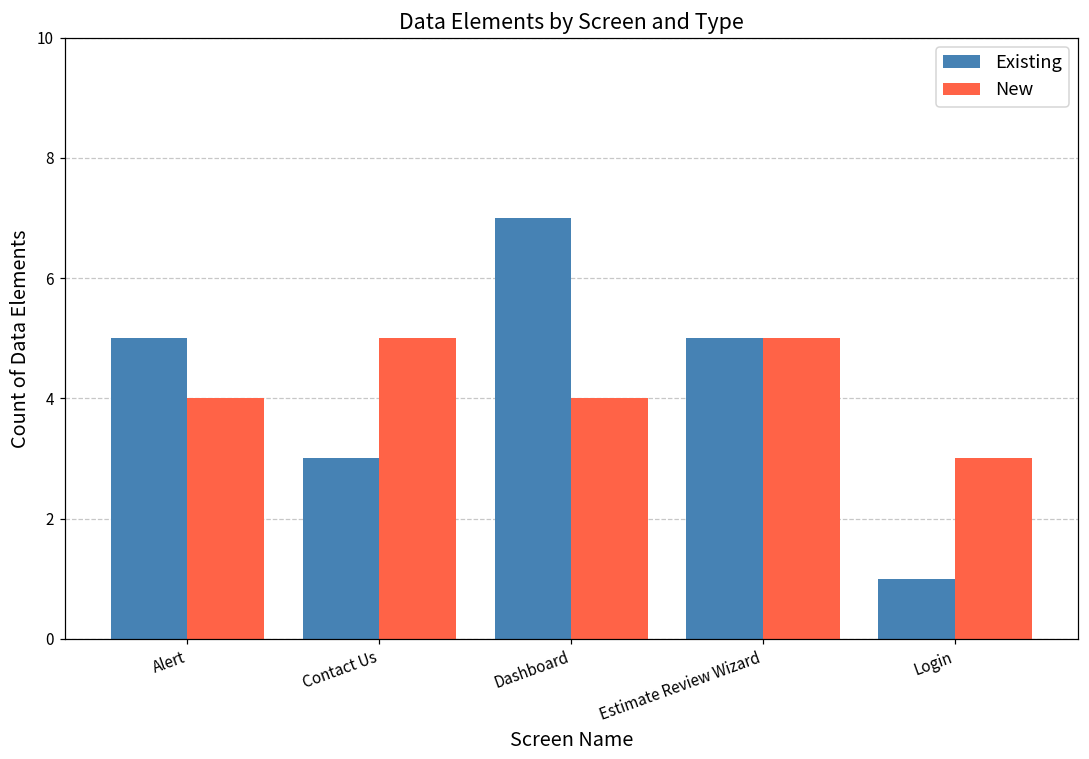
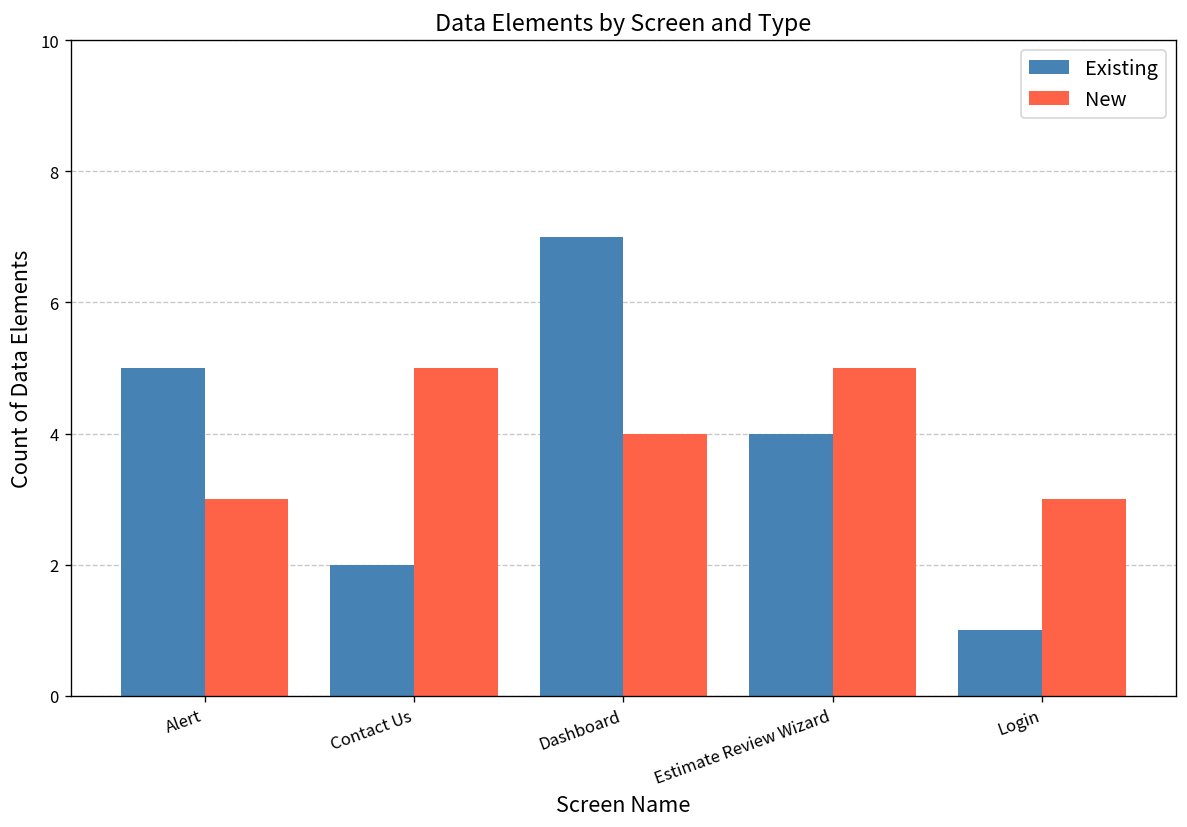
  {
    "Existing": {
      "Alert": 5,
-     "Contact Us": 3,
+     "Contact Us": 2,
      "Dashboard": 7,
-     "Estimate Review Wizard": 5,
+     "Estimate Review Wizard": 4,
      "Login": 1
    },
    "New": {
-     "Alert": 4,
+     "Alert": 3,
      "Contact Us": 5,
      "Dashboard": 4,
      "Estimate Review Wizard": 5,
      "Login": 3
    }
  }
